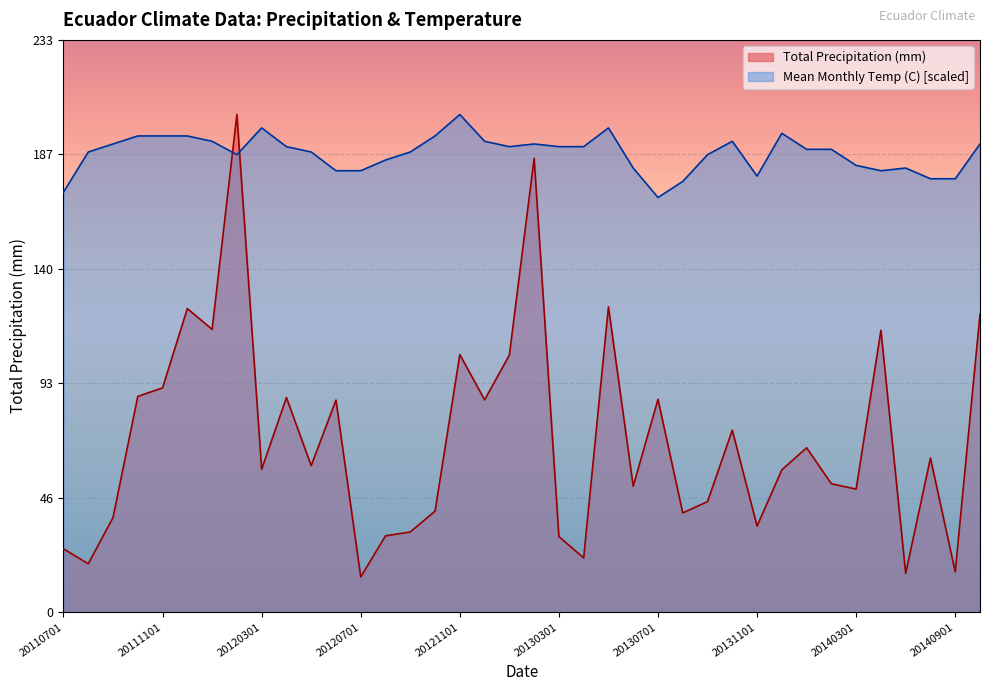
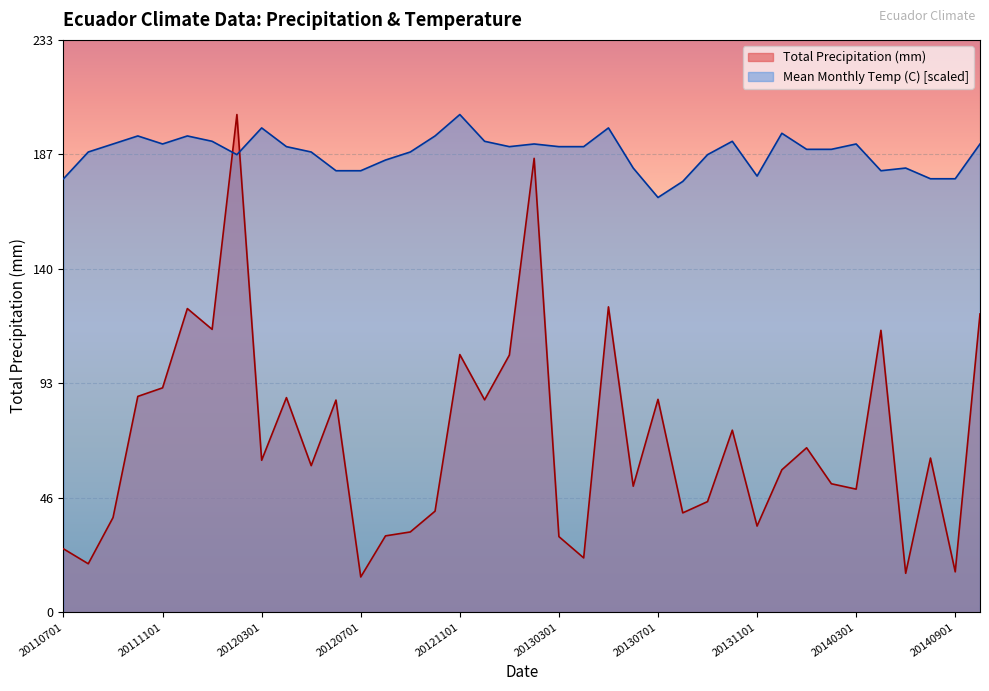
  {
    "Total Precipitation (mm)": {
      "20110701": 26,
      "20111101": 92,
-     "20120301": 58,
+     "20120301": 62,
      "20120701": 14,
      "20121101": 105,
      "20130301": 31,
      "20130701": 87,
      "20131101": 35,
      "20140301": 50,
      "20140901": 17
    },
    "Mean Monthly Temp (C) [scaled]": {
-     "20110701": 172,
-     "20111101": 195,
+     "20110701": 177,
+     "20111101": 191,
      "20120301": 198,
      "20120701": 180,
      "20121101": 203,
      "20130301": 190,
      "20130701": 170,
      "20131101": 178,
-     "20140301": 183,
+     "20140301": 191,
      "20140901": 177
    }
  }
